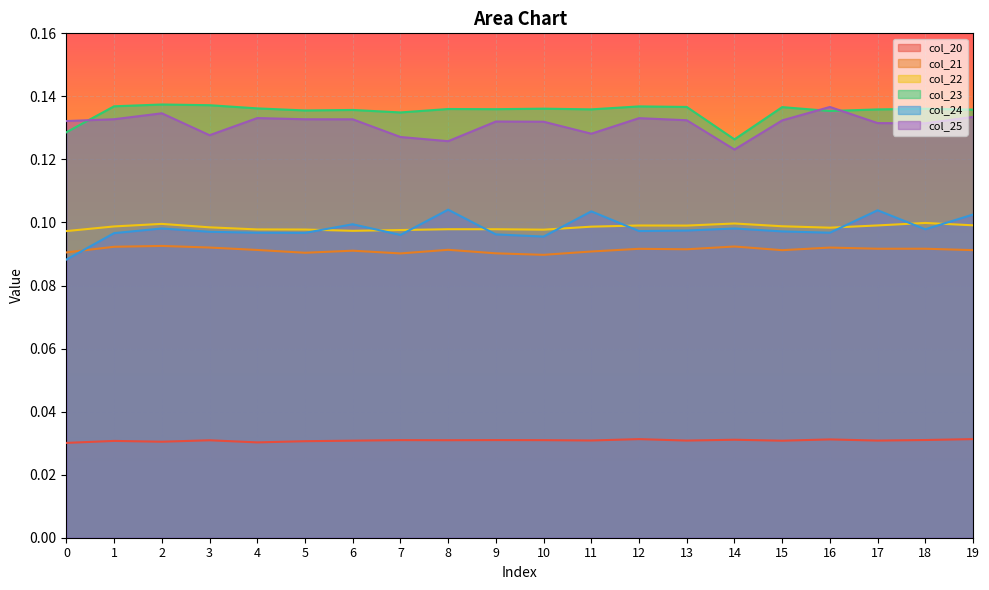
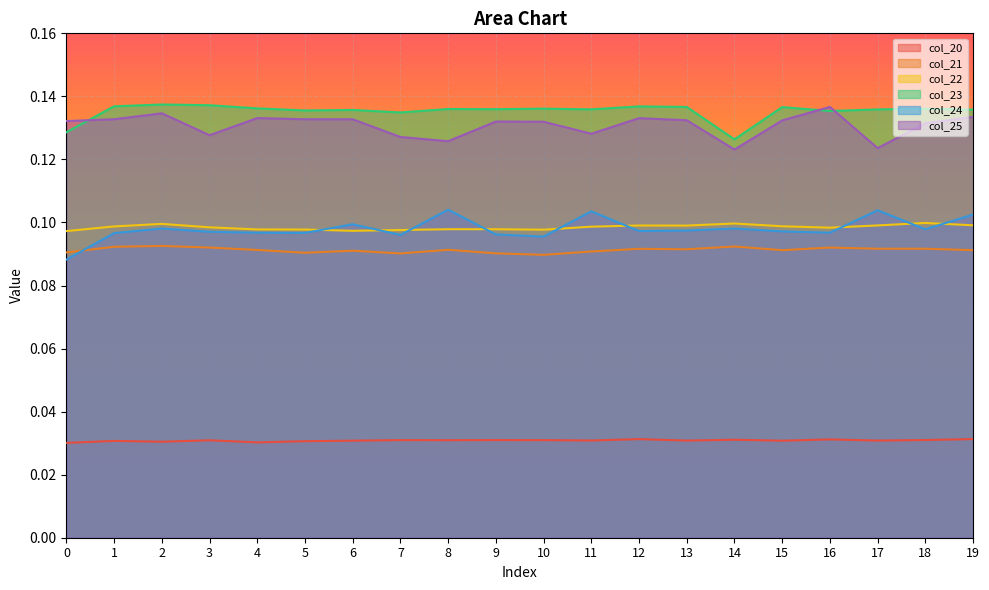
  {
    "col_23": {
      "0": 0.129,
      "1": 0.137,
      "2": 0.137,
      "3": 0.137,
      "4": 0.136,
      "5": 0.136,
      "6": 0.136,
      "7": 0.135,
      "8": 0.136,
      "9": 0.136,
      "10": 0.136,
      "11": 0.136,
      "12": 0.137,
      "13": 0.137,
      "14": 0.126,
      "15": 0.137,
      "16": 0.135,
      "17": 0.136,
      "19": 0.136
    },
    "col_24": {
      "0": 0.088,
      "1": 0.097,
      "2": 0.098,
      "3": 0.097,
      "4": 0.097,
      "5": 0.097,
      "6": 0.099,
      "7": 0.096,
      "8": 0.104,
      "9": 0.096,
      "10": 0.096,
      "11": 0.104,
      "12": 0.097,
      "13": 0.097,
      "14": 0.098,
      "15": 0.097,
      "16": 0.097,
      "17": 0.104,
      "18": 0.098,
      "19": 0.103
    },
    "col_25": {
      "0": 0.132,
      "1": 0.133,
      "2": 0.135,
      "3": 0.128,
      "4": 0.133,
      "5": 0.133,
      "6": 0.133,
      "7": 0.127,
      "8": 0.126,
      "9": 0.132,
      "10": 0.132,
      "11": 0.128,
      "12": 0.133,
      "13": 0.132,
      "14": 0.123,
      "15": 0.132,
      "16": 0.137,
-     "17": 0.132,
+     "17": 0.124,
      "19": 0.133
    }
  }
